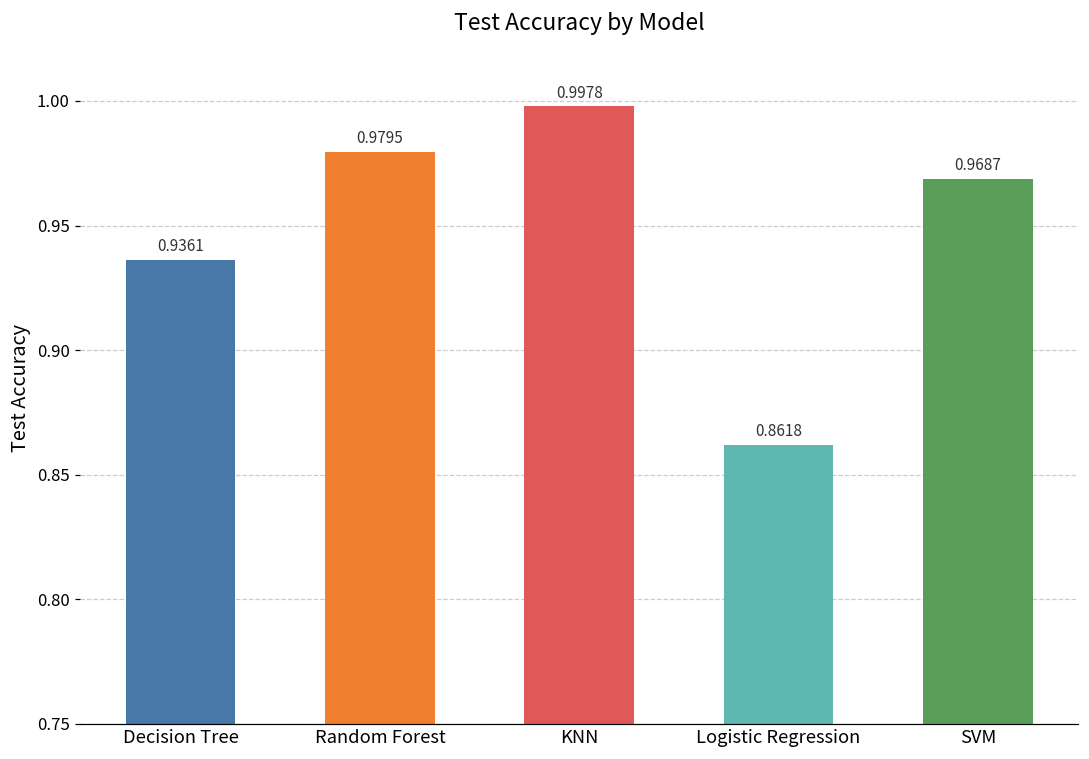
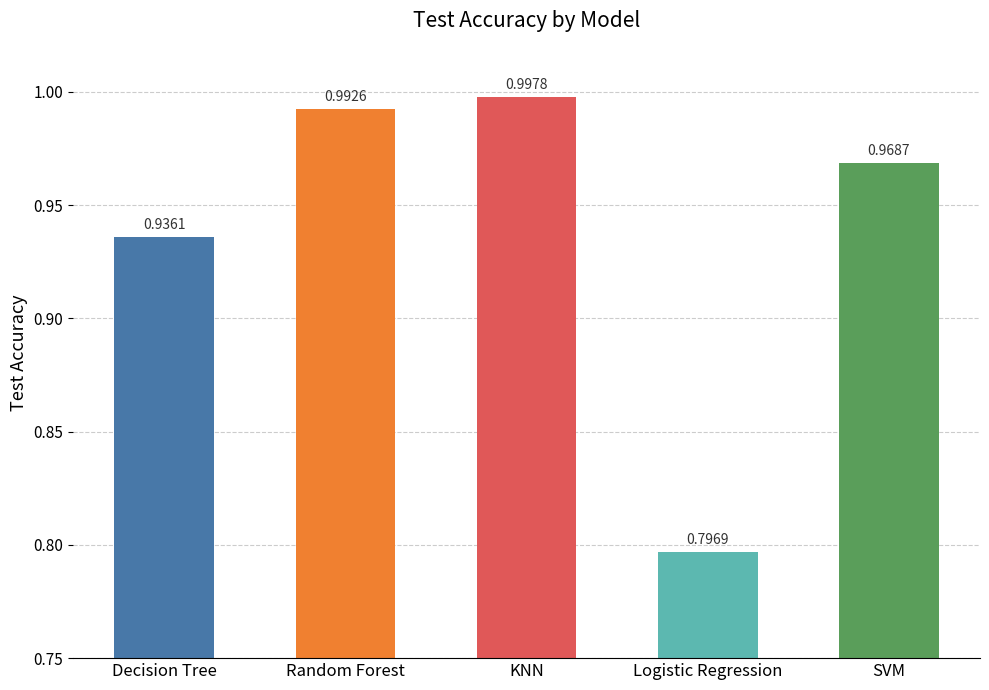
  {
    "Decision Tree": 0.9361,
-   "Random Forest": 0.9795,
+   "Random Forest": 0.9926,
    "KNN": 0.9978,
-   "Logistic Regression": 0.8618,
+   "Logistic Regression": 0.7969,
    "SVM": 0.9687
  }
